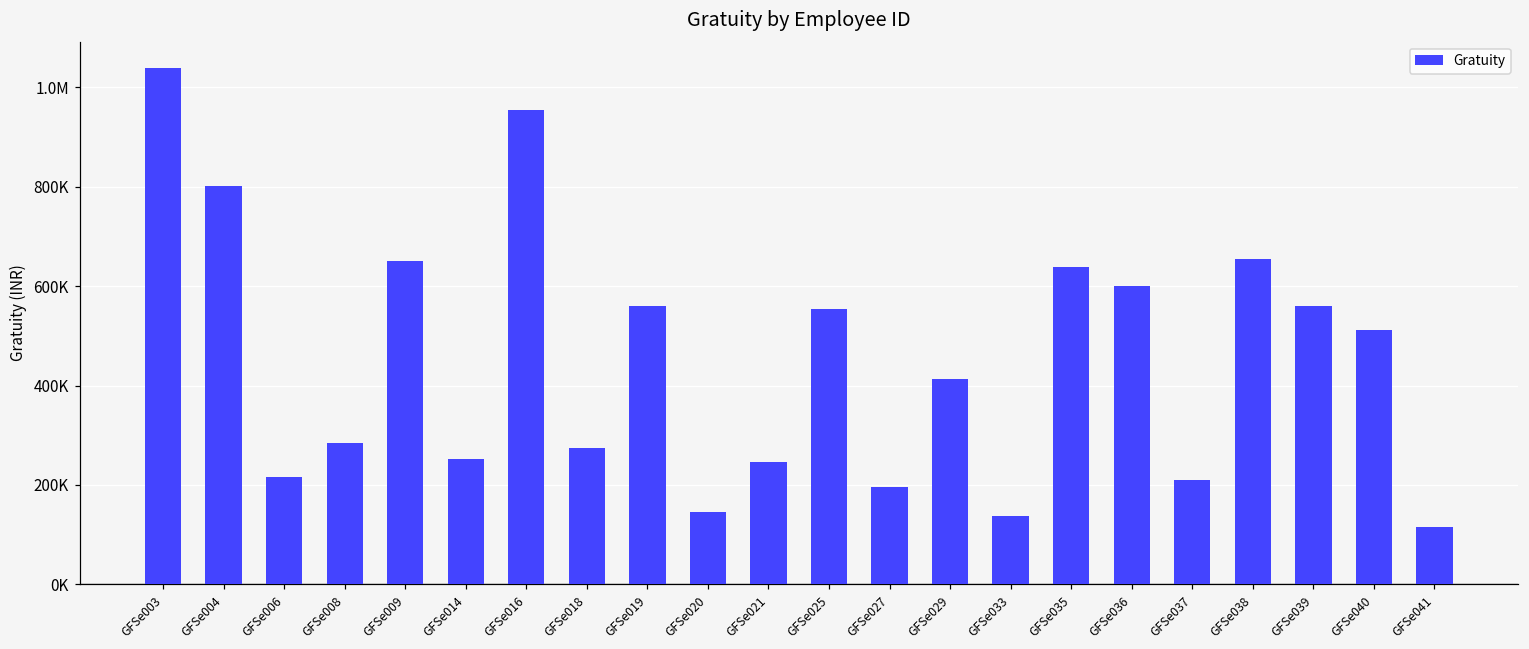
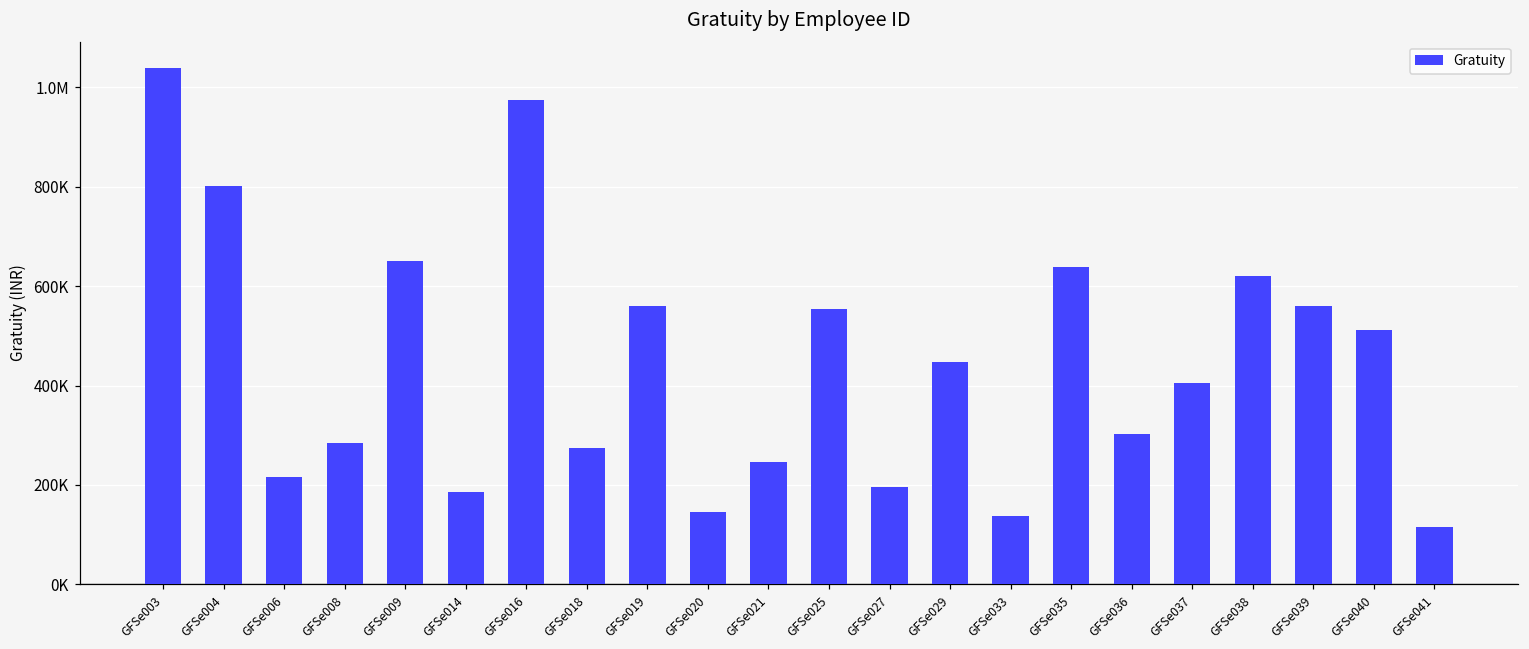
  {
    "GFSe003": 1040000,
    "GFSe004": 800000,
    "GFSe006": 220000,
    "GFSe008": 290000,
    "GFSe009": 650000,
-   "GFSe014": 250000,
-   "GFSe016": 950000,
+   "GFSe014": 190000,
+   "GFSe016": 980000,
    "GFSe018": 270000,
    "GFSe019": 560000,
    "GFSe020": 150000,
    "GFSe021": 250000,
    "GFSe025": 550000,
    "GFSe027": 200000,
-   "GFSe029": 410000,
+   "GFSe029": 450000,
    "GFSe033": 140000,
    "GFSe035": 640000,
-   "GFSe036": 600000,
-   "GFSe037": 210000,
-   "GFSe038": 650000,
+   "GFSe036": 300000,
+   "GFSe037": 410000,
+   "GFSe038": 620000,
    "GFSe039": 560000,
    "GFSe040": 510000,
    "GFSe041": 120000
  }
